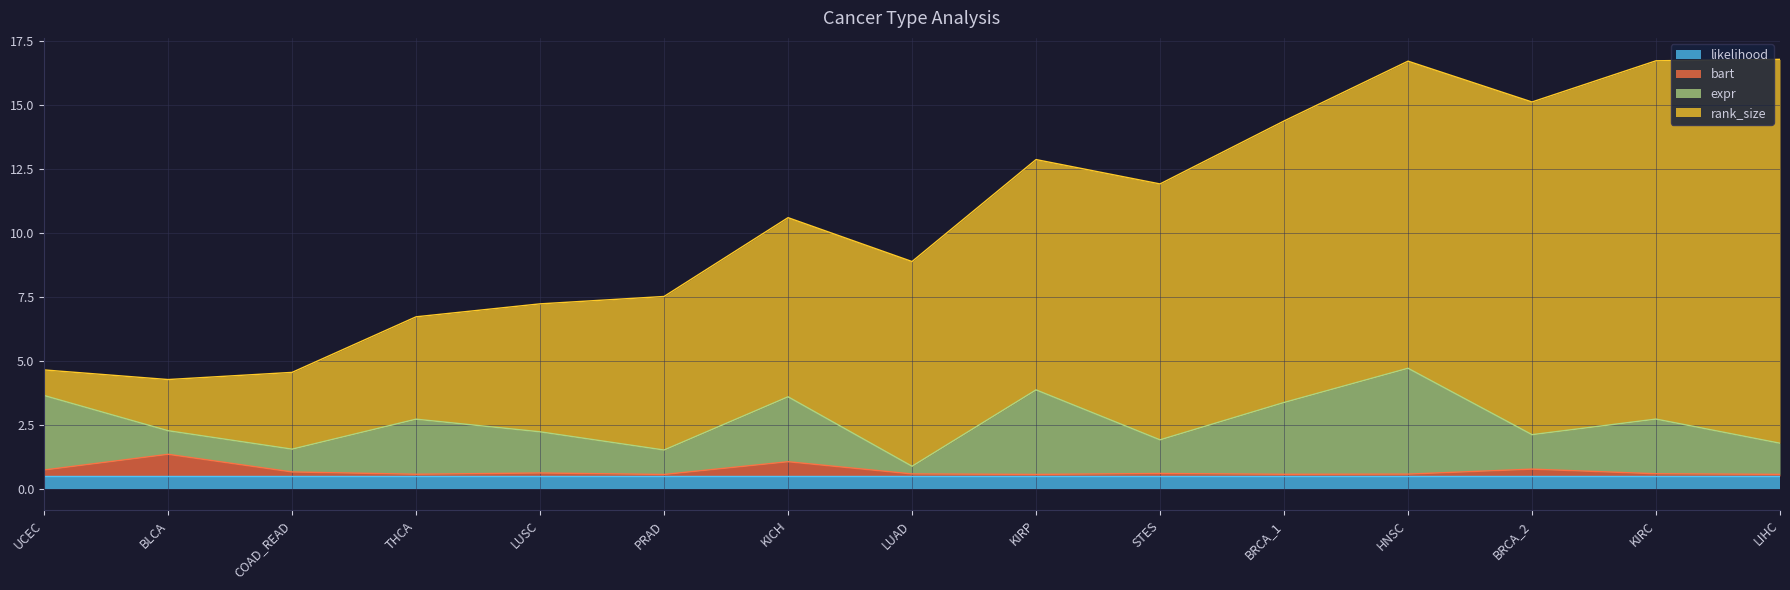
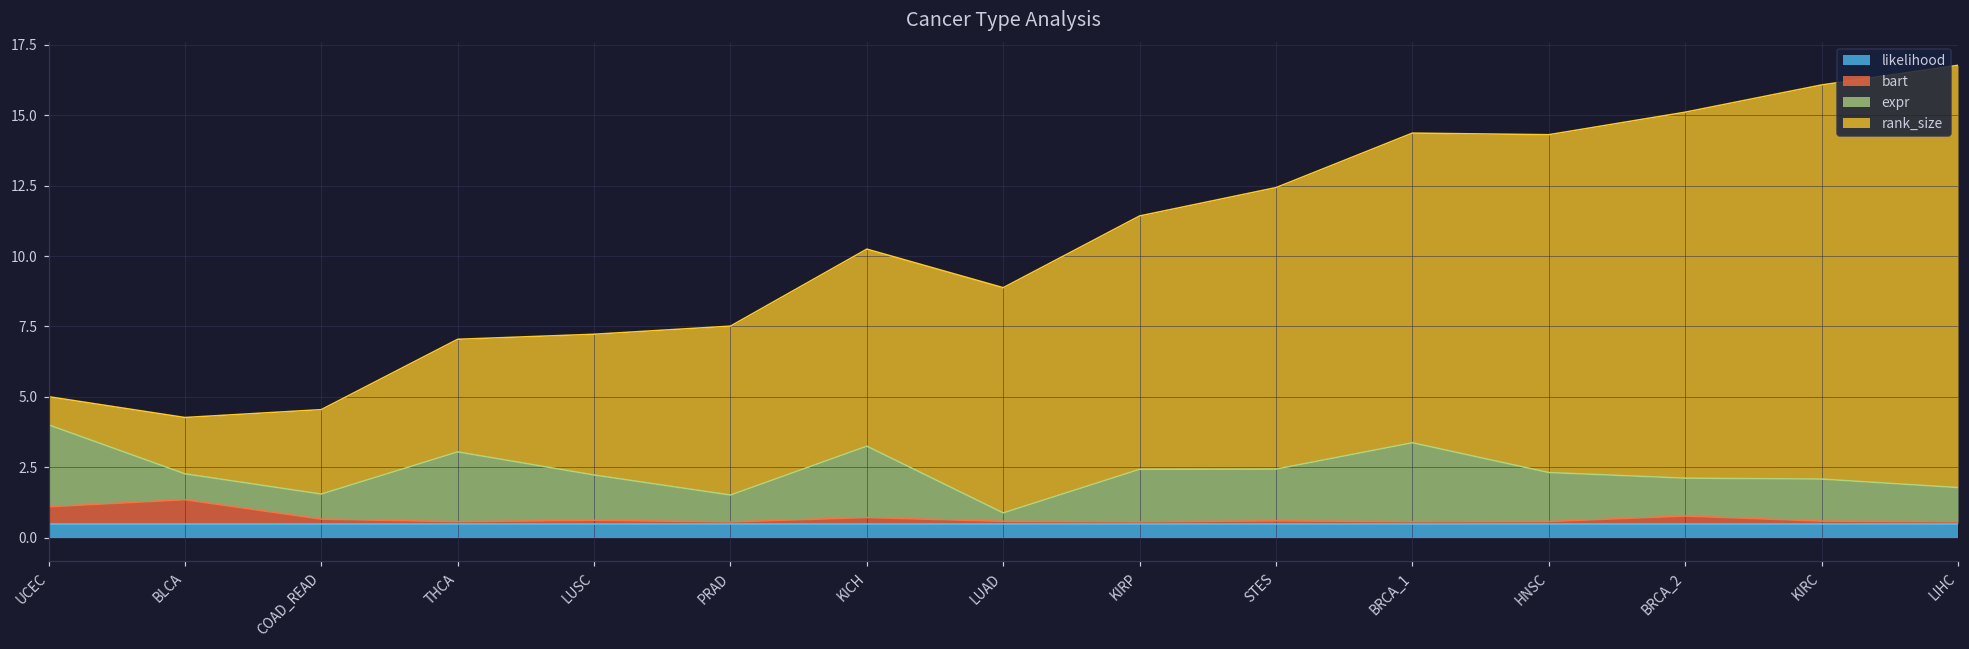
  {
    "likelihood": {
      "UCEC": 0.5,
      "BLCA": 0.5,
      "COAD_READ": 0.5,
      "LUSC": 0.5,
      "KICH": 0.5,
      "BRCA_2": 0.5
    },
    "bart": {
-     "UCEC": 0.7,
-     "KICH": 1.1
+     "UCEC": 1.1,
+     "KICH": 0.7
    },
    "expr": {
      "UCEC": 2.9,
-     "THCA": 2.2,
+     "THCA": 2.5,
      "KICH": 2.5,
-     "KIRP": 3.3,
-     "STES": 1.3,
-     "HNSC": 4.1,
-     "KIRC": 2.1
+     "KIRP": 1.9,
+     "STES": 1.8,
+     "HNSC": 1.7,
+     "KIRC": 1.5
    },
    "rank_size": {
      "UCEC": 1.0,
      "THCA": 4.0,
      "KICH": 7.0,
      "KIRP": 9.0,
      "STES": 10.0,
      "HNSC": 12.0,
      "KIRC": 14.0
    }
  }
